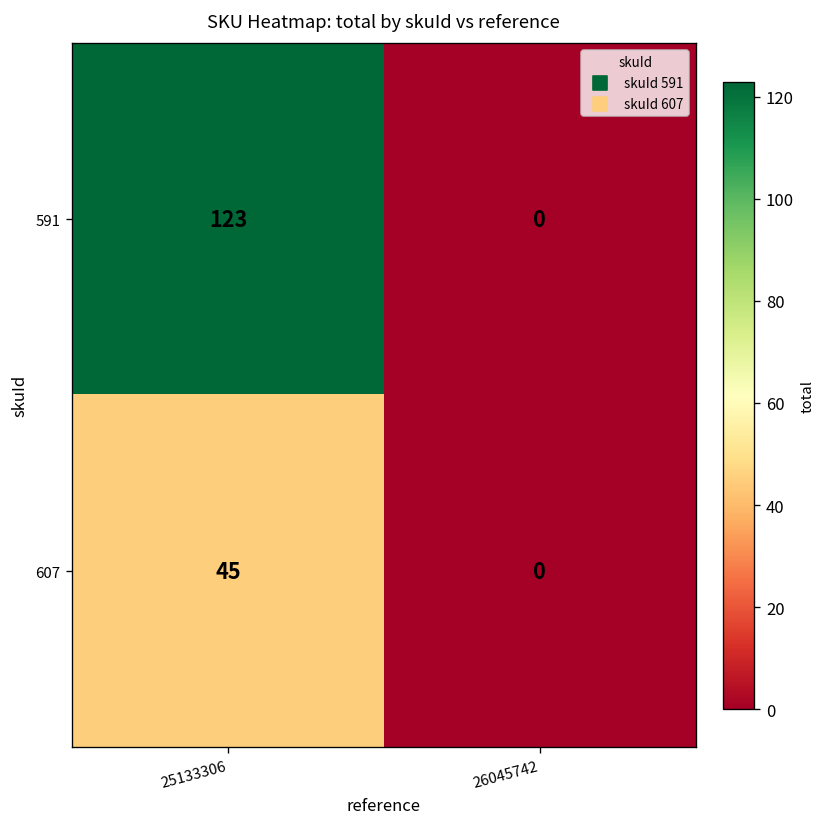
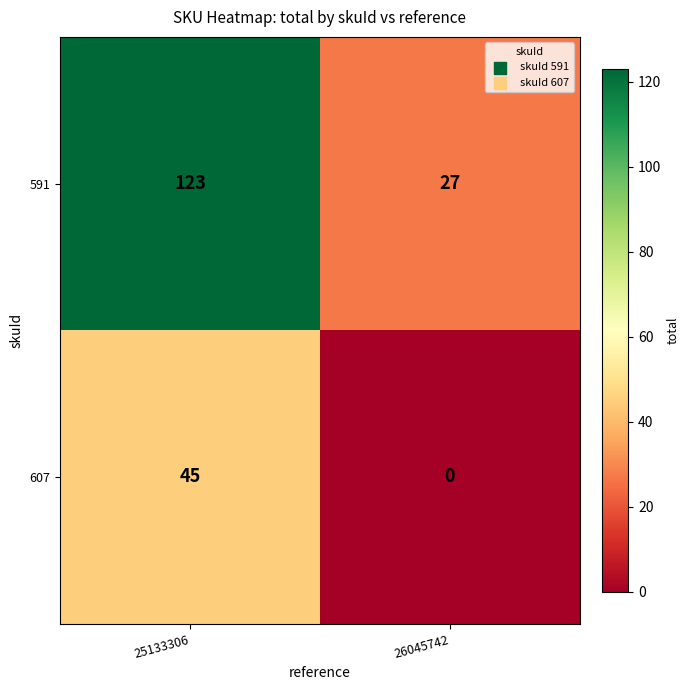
  {
    "591": {
      "25133306": 123,
-     "26045742": 0
+     "26045742": 27
    },
    "607": {
      "25133306": 45,
      "26045742": 0
    }
  }
